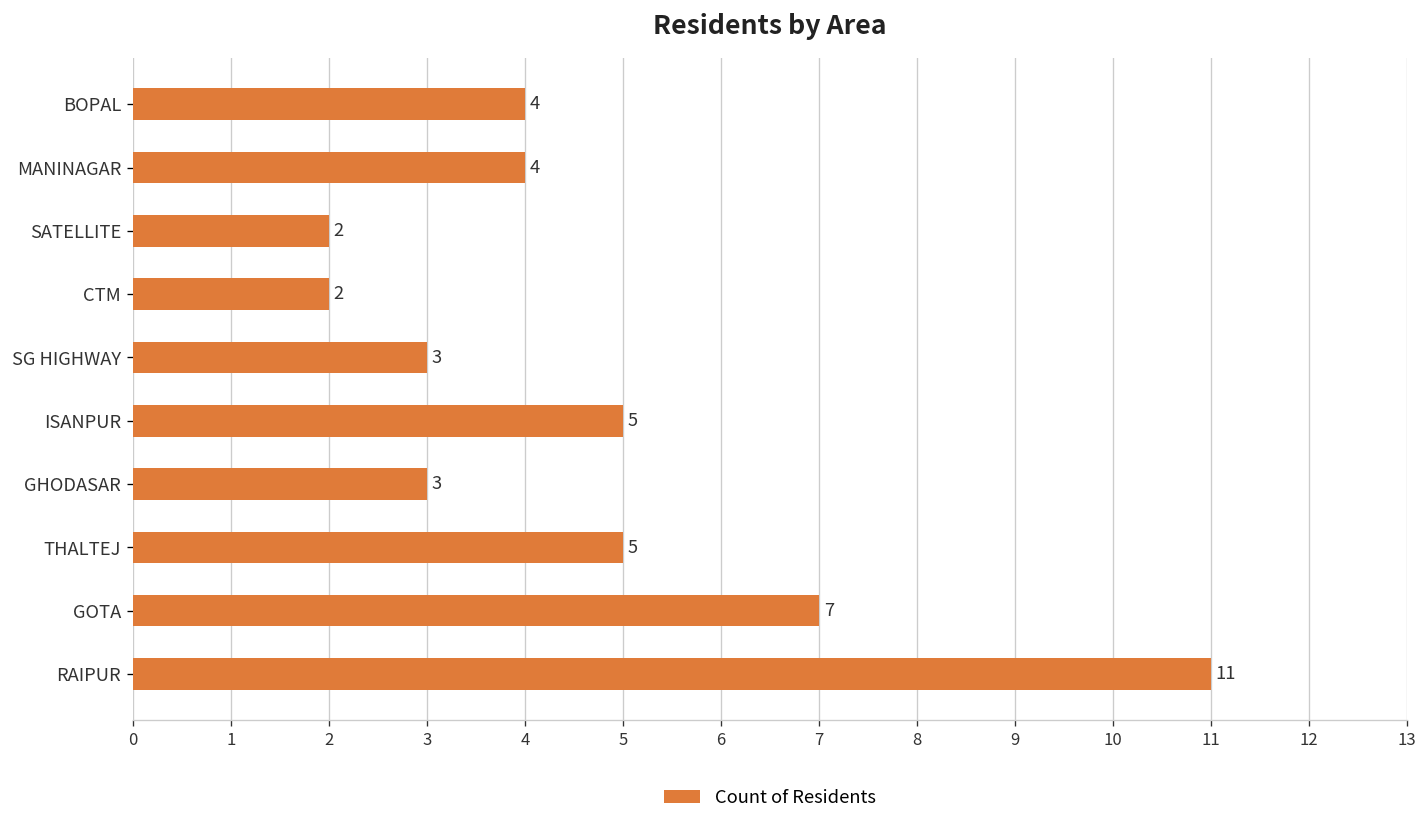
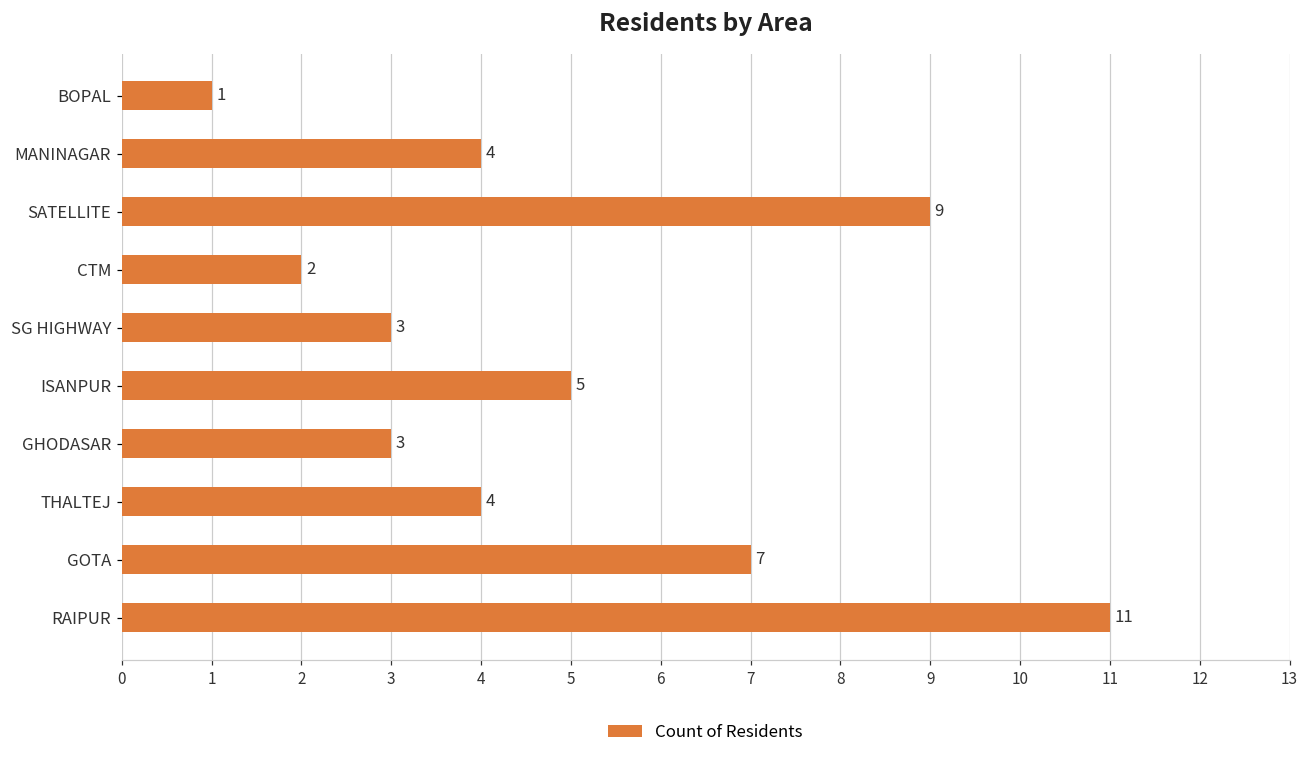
  {
-   "BOPAL": 4,
+   "BOPAL": 1,
    "MANINAGAR": 4,
-   "SATELLITE": 2,
+   "SATELLITE": 9,
    "CTM": 2,
    "SG HIGHWAY": 3,
    "ISANPUR": 5,
    "GHODASAR": 3,
-   "THALTEJ": 5,
+   "THALTEJ": 4,
    "GOTA": 7,
    "RAIPUR": 11
  }
